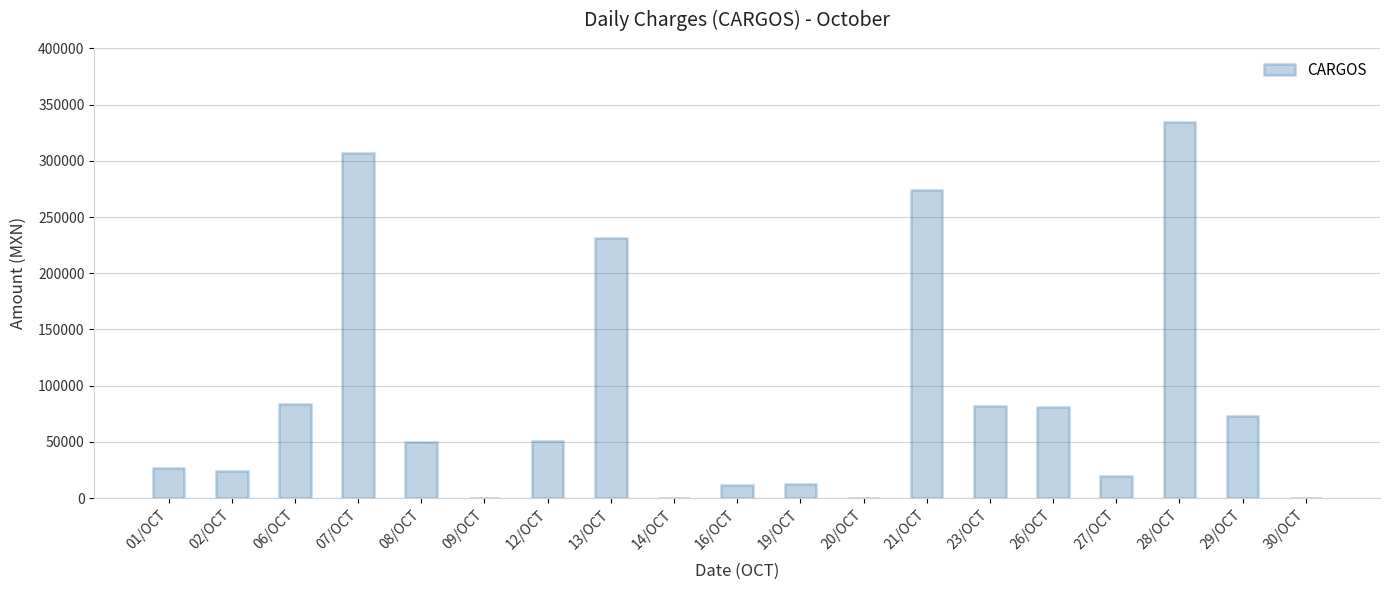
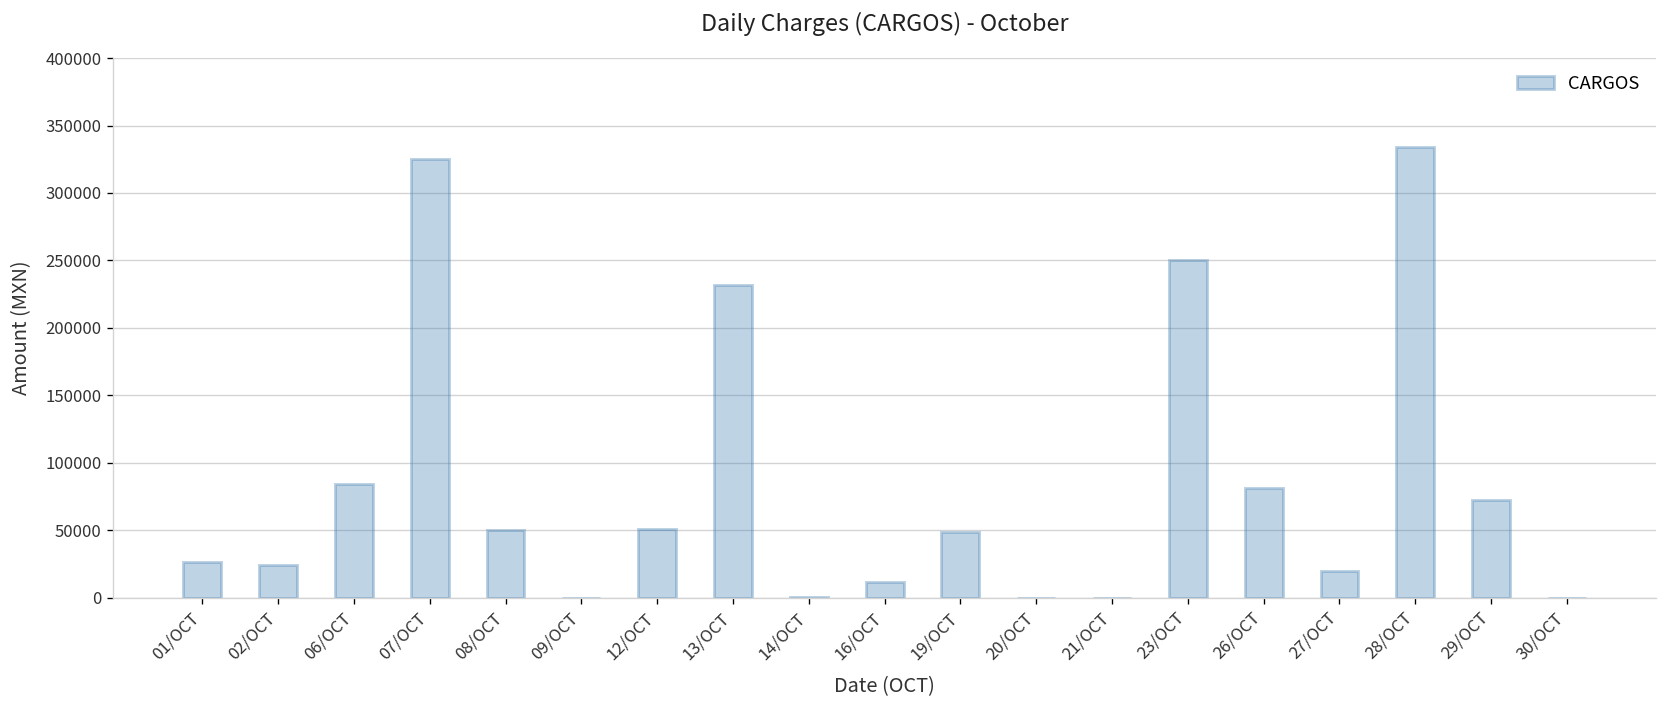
  {
    "01/OCT": 26000,
    "02/OCT": 24000,
    "06/OCT": 84000,
-   "07/OCT": 307000,
+   "07/OCT": 325000,
    "08/OCT": 50000,
    "09/OCT": 0,
    "12/OCT": 51000,
    "13/OCT": 232000,
    "16/OCT": 12000,
-   "19/OCT": 13000,
+   "19/OCT": 49000,
    "20/OCT": 0,
-   "21/OCT": 274000,
-   "23/OCT": 82000,
+   "21/OCT": 0,
+   "23/OCT": 250000,
    "26/OCT": 81000,
    "27/OCT": 20000,
    "28/OCT": 334000,
    "29/OCT": 73000,
    "30/OCT": 0
  }
